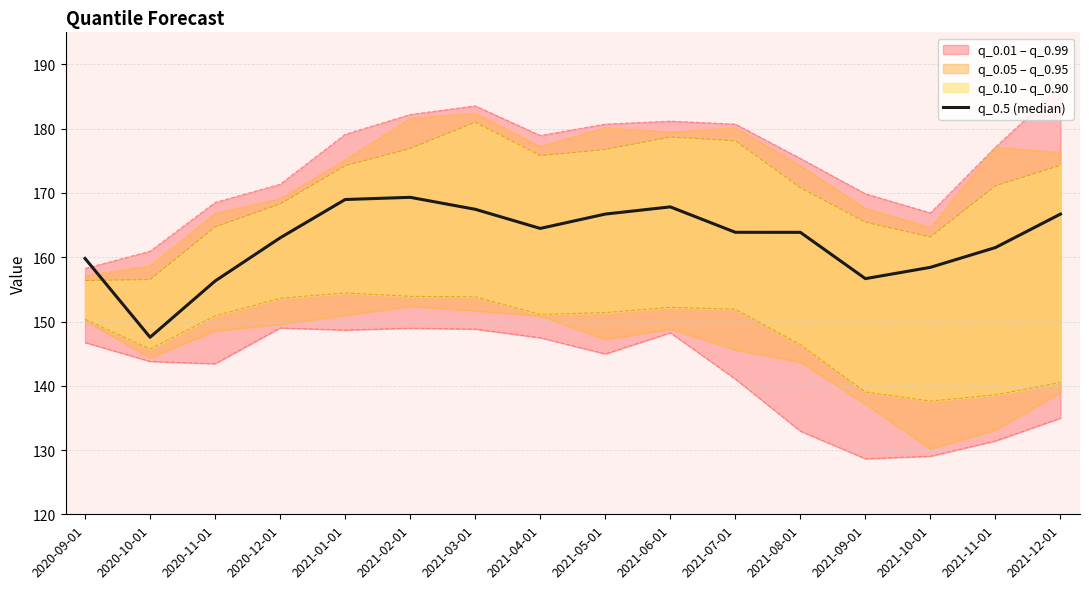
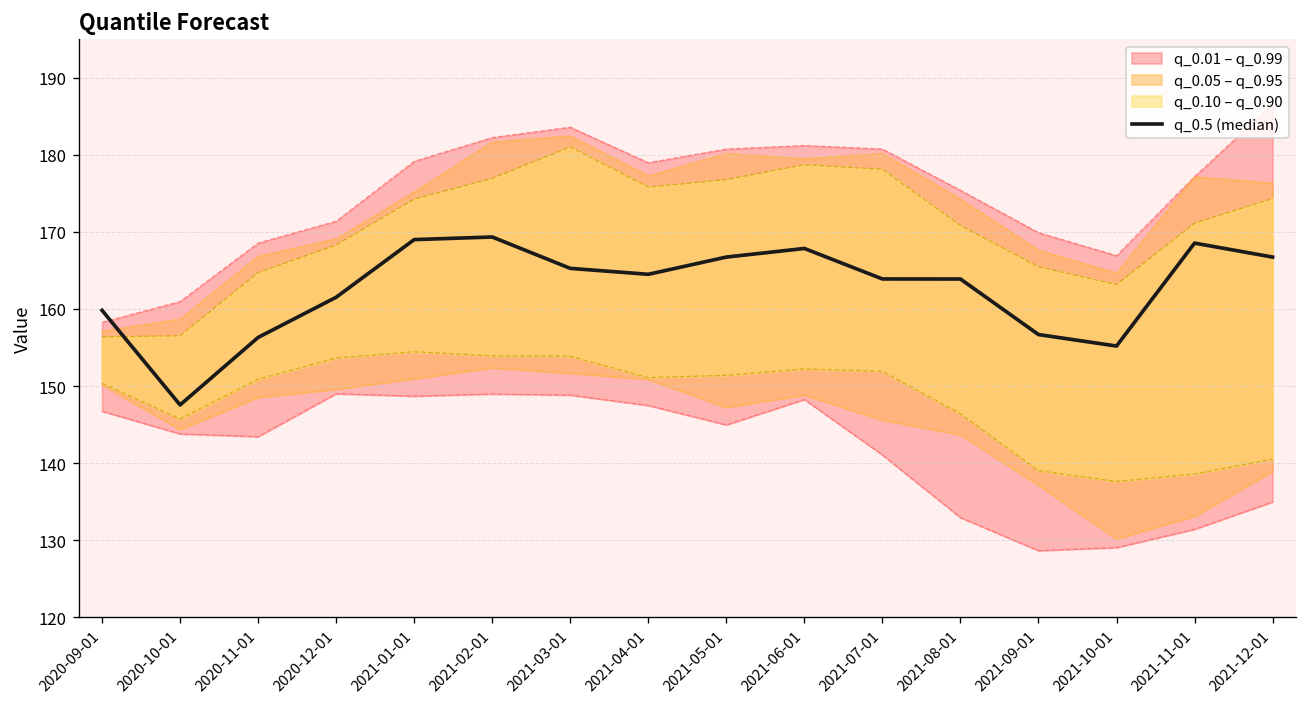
  {
    "q_0.5 (median)": {
      "2020-09-01": 160,
      "2020-10-01": 148,
      "2020-11-01": 156,
-     "2020-12-01": 163,
+     "2020-12-01": 162,
      "2021-01-01": 169,
      "2021-02-01": 169,
-     "2021-03-01": 167,
+     "2021-03-01": 165,
      "2021-04-01": 164,
      "2021-05-01": 167,
      "2021-06-01": 168,
      "2021-07-01": 164,
      "2021-08-01": 164,
      "2021-09-01": 157,
-     "2021-10-01": 158,
-     "2021-11-01": 162,
+     "2021-10-01": 155,
+     "2021-11-01": 169,
      "2021-12-01": 167
    }
  }
